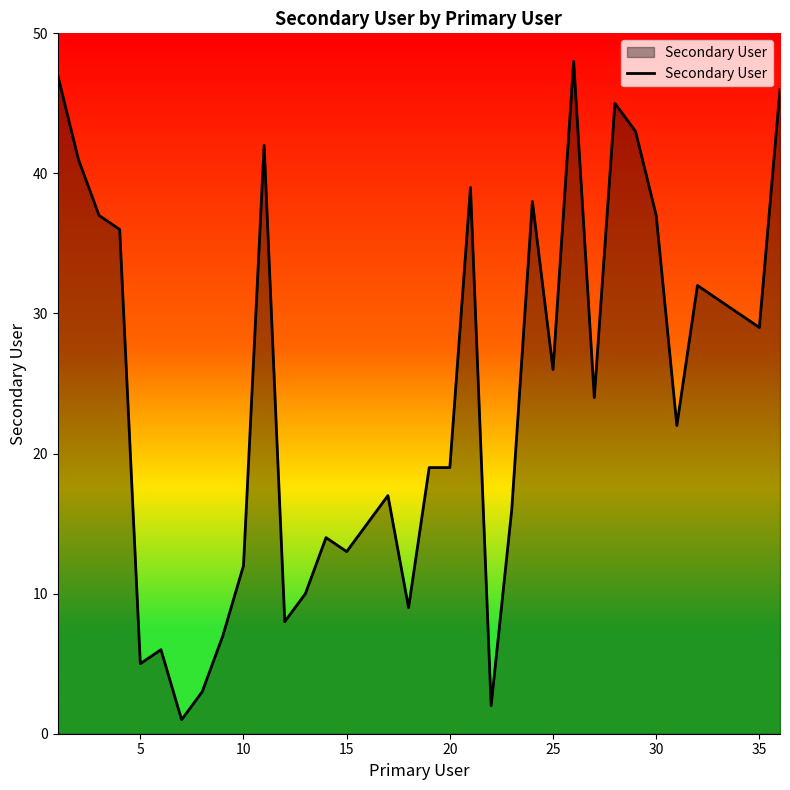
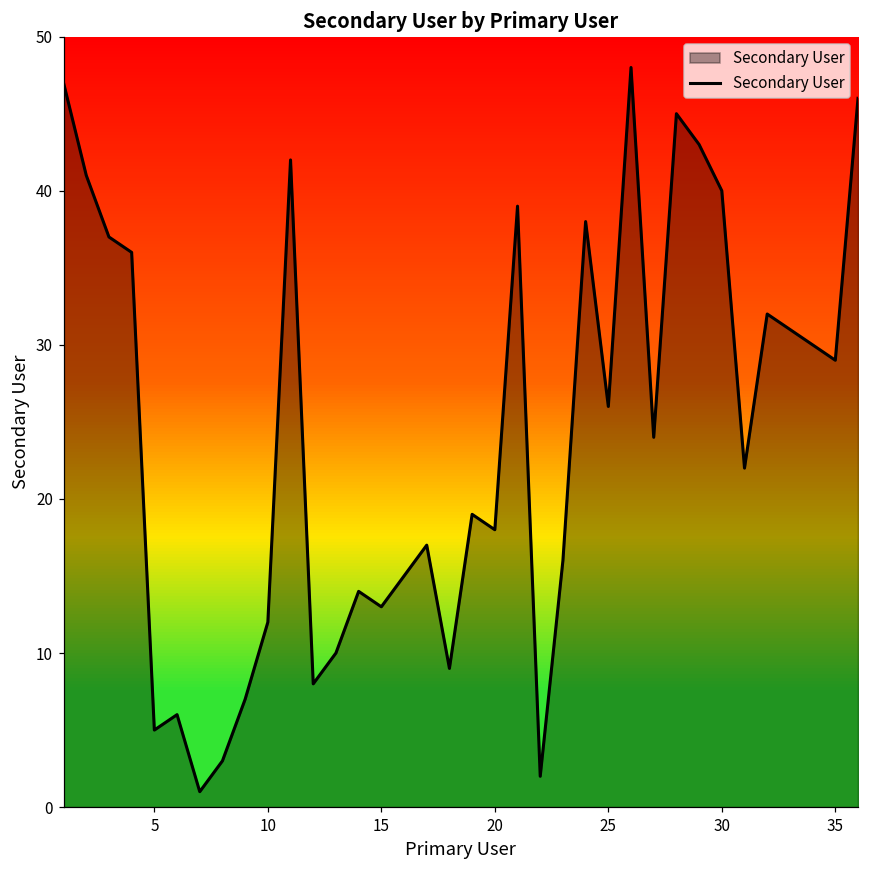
  {
    "5": 5,
    "10": 12,
    "15": 13,
-   "20": 19,
+   "20": 18,
    "25": 26,
-   "30": 37,
+   "30": 40,
    "35": 29
  }
